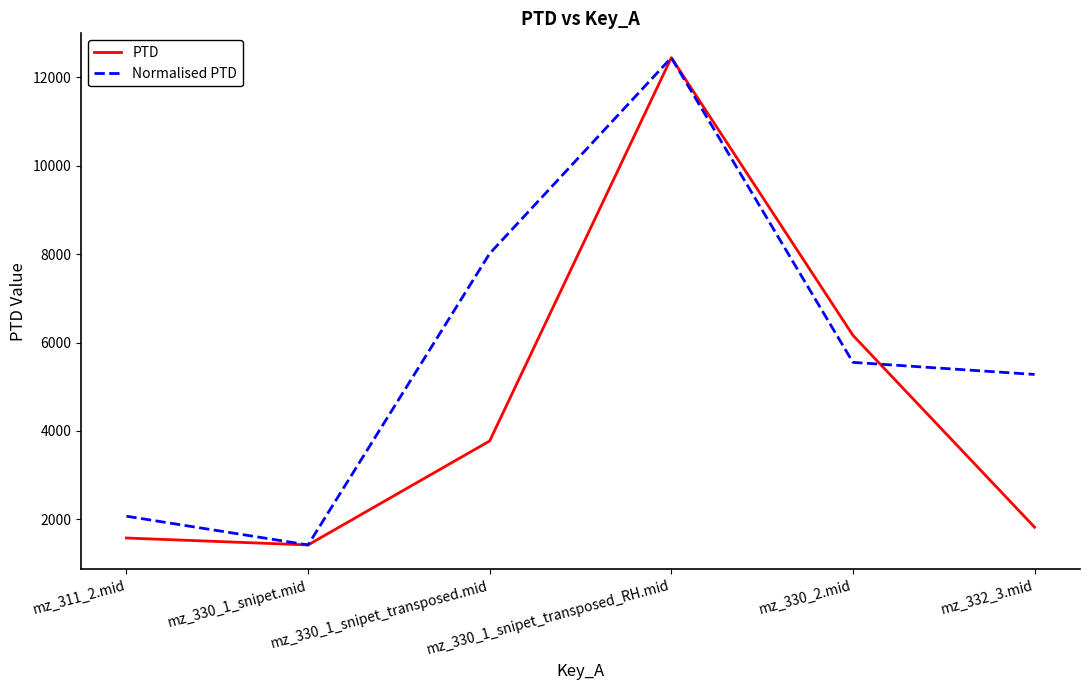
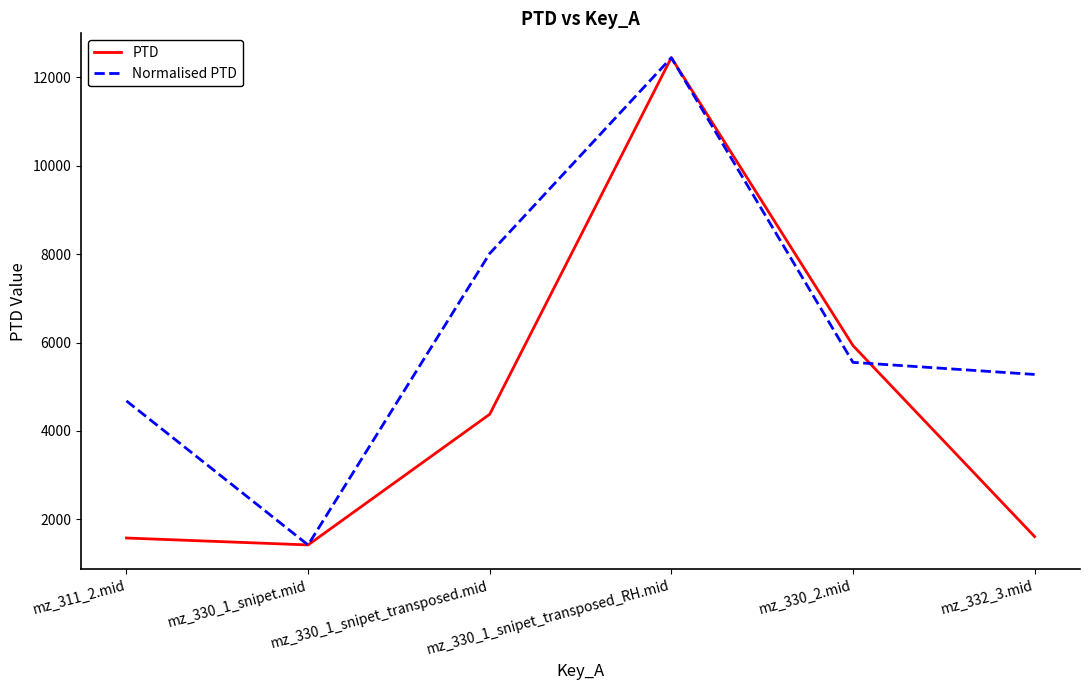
  {
    "PTD": {
      "mz_311_2.mid": 1600,
-     "mz_330_1_snipet_transposed.mid": 3800,
-     "mz_330_2.mid": 6200,
-     "mz_332_3.mid": 1800
+     "mz_330_1_snipet_transposed.mid": 4400,
+     "mz_330_2.mid": 5900,
+     "mz_332_3.mid": 1600
    },
    "Normalised PTD": {
-     "mz_311_2.mid": 2100,
+     "mz_311_2.mid": 4700,
      "mz_330_1_snipet_transposed.mid": 8000,
      "mz_330_2.mid": 5600,
      "mz_332_3.mid": 5300
    }
  }
